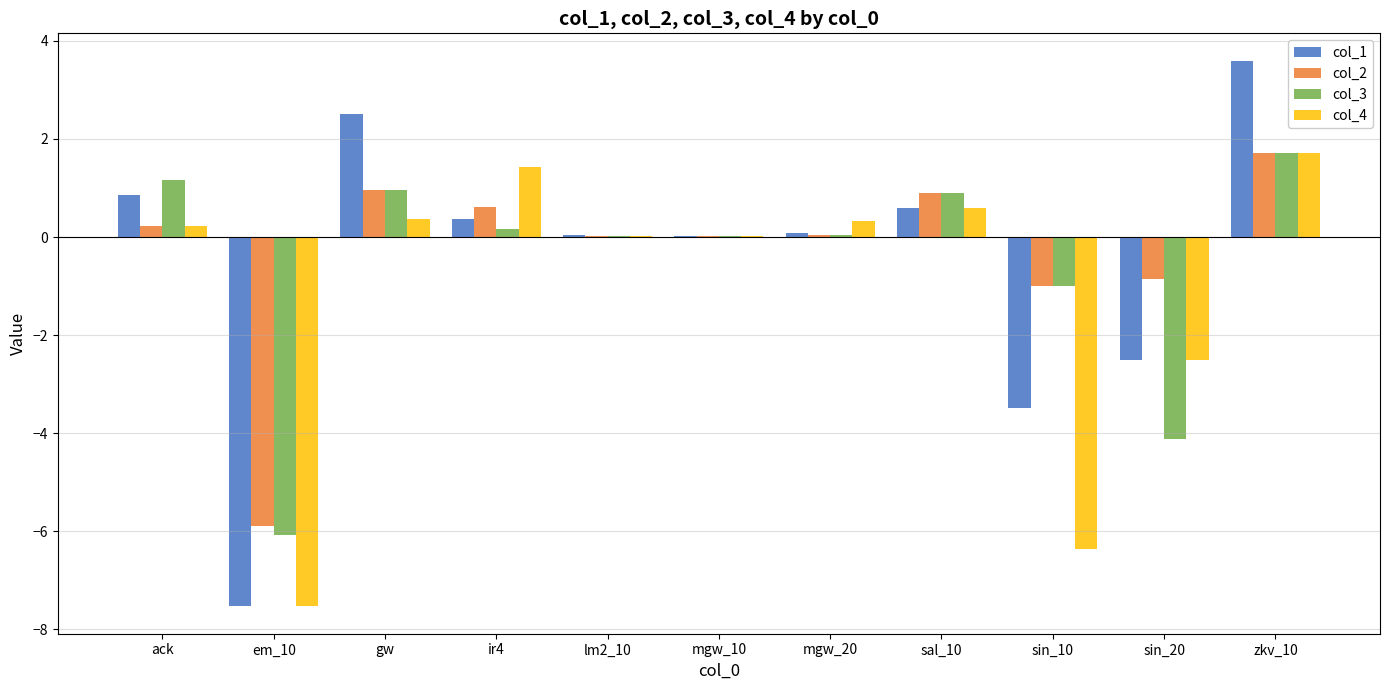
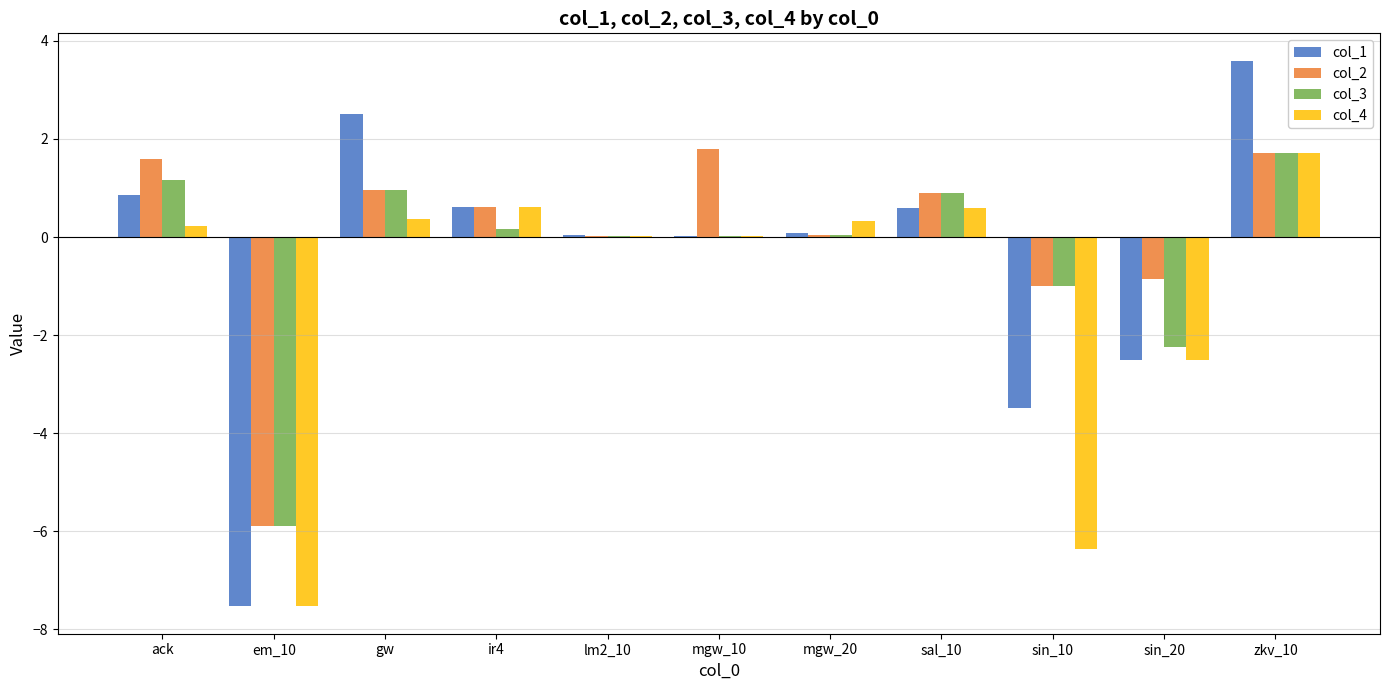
  {
    "col_1": {
      "ack": 0.8,
      "em_10": -7.5,
      "gw": 2.5,
-     "ir4": 0.4,
+     "ir4": 0.6,
      "mgw_20": 0.1,
      "sal_10": 0.6,
      "sin_10": -3.5,
      "sin_20": -2.5,
      "zkv_10": 3.6
    },
    "col_2": {
-     "ack": 0.2,
+     "ack": 1.6,
      "em_10": -5.9,
      "gw": 1.0,
      "ir4": 0.6,
-     "mgw_10": 0.0,
+     "mgw_10": 1.8,
      "sal_10": 0.9,
      "sin_10": -1.0,
      "sin_20": -0.9,
      "zkv_10": 1.7
    },
    "col_3": {
      "ack": 1.2,
-     "em_10": -6.1,
+     "em_10": -5.9,
      "gw": 1.0,
      "ir4": 0.2,
      "sal_10": 0.9,
      "sin_10": -1.0,
-     "sin_20": -4.1,
+     "sin_20": -2.2,
      "zkv_10": 1.7
    },
    "col_4": {
      "ack": 0.2,
      "em_10": -7.5,
      "gw": 0.4,
-     "ir4": 1.4,
+     "ir4": 0.6,
      "mgw_20": 0.3,
      "sal_10": 0.6,
      "sin_10": -6.4,
      "sin_20": -2.5,
      "zkv_10": 1.7
    }
  }
